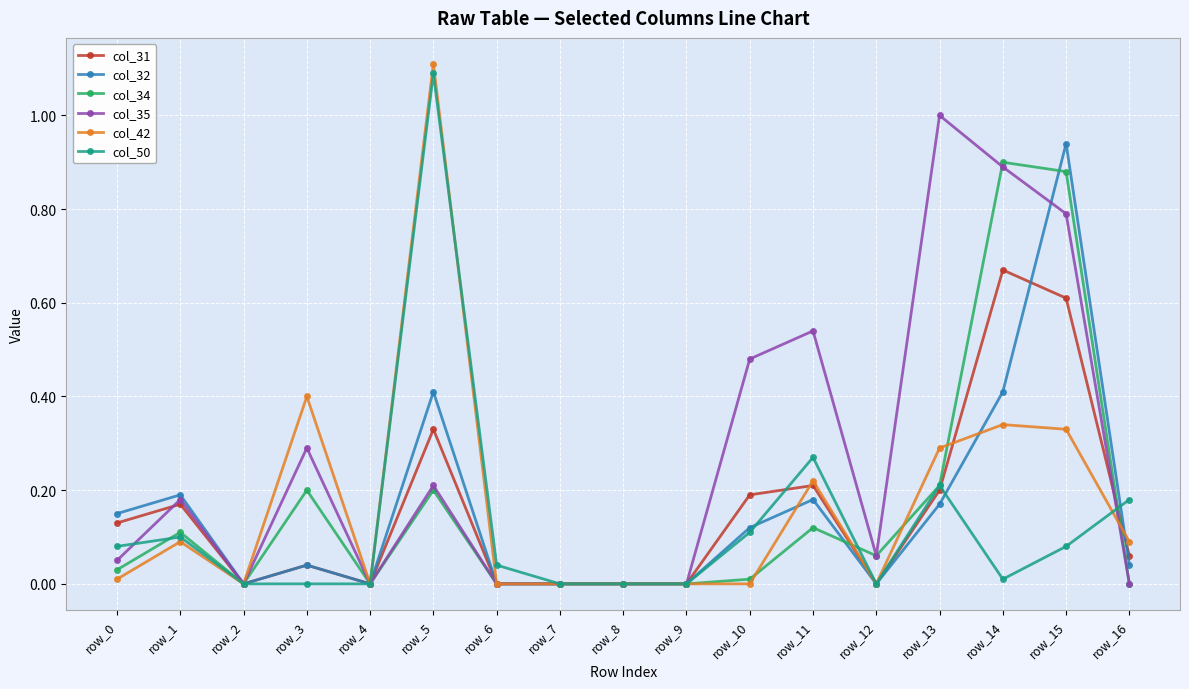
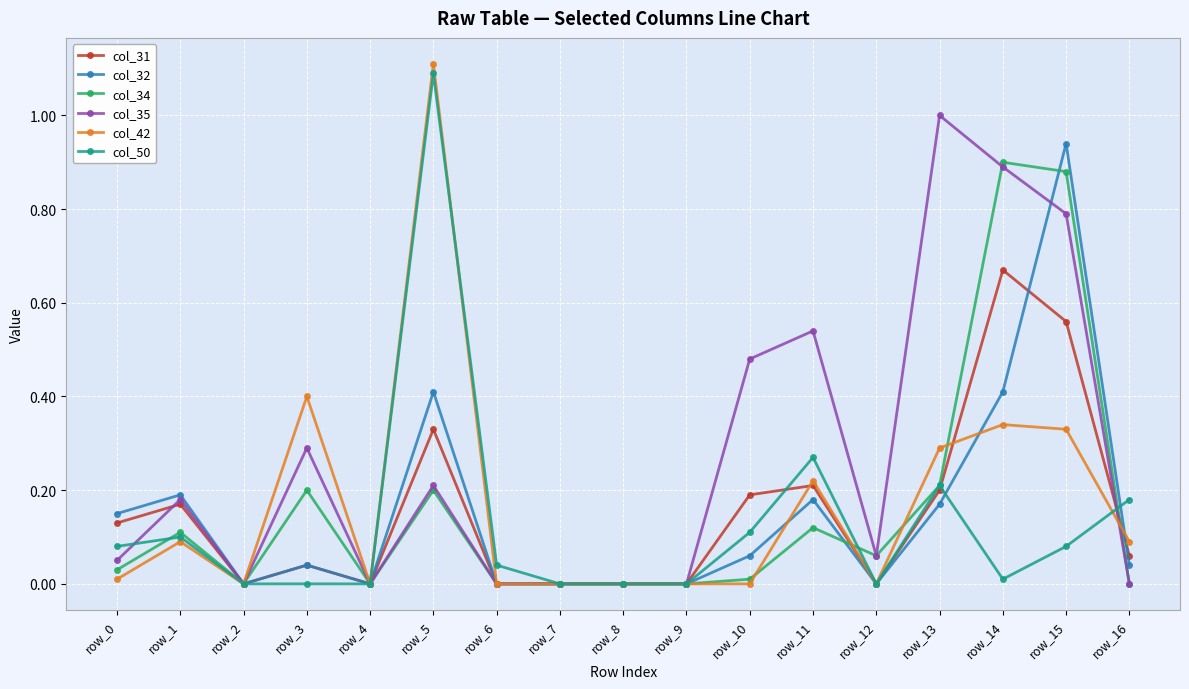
  {
    "col_31": {
      "row_0": 0.13,
      "row_1": 0.17,
      "row_5": 0.33,
      "row_10": 0.19,
      "row_11": 0.21,
      "row_13": 0.20,
      "row_14": 0.67,
-     "row_15": 0.61,
+     "row_15": 0.56,
      "row_16": 0.06
    },
    "col_32": {
      "row_0": 0.15,
      "row_1": 0.19,
      "row_5": 0.41,
-     "row_10": 0.12,
+     "row_10": 0.06,
      "row_11": 0.18,
      "row_13": 0.17,
      "row_14": 0.41,
      "row_15": 0.94,
      "row_16": 0.04
    },
    "col_35": {
      "row_0": 0.05,
      "row_1": 0.18,
      "row_3": 0.29,
      "row_5": 0.21,
      "row_10": 0.48,
      "row_11": 0.54,
      "row_13": 1.00,
      "row_14": 0.89,
      "row_15": 0.79
    },
    "col_42": {
      "row_0": 0.01,
      "row_1": 0.09,
      "row_3": 0.40,
      "row_5": 1.11,
      "row_10": 0.00,
      "row_11": 0.22,
      "row_13": 0.29,
      "row_14": 0.34,
      "row_15": 0.33,
      "row_16": 0.09
    }
  }
